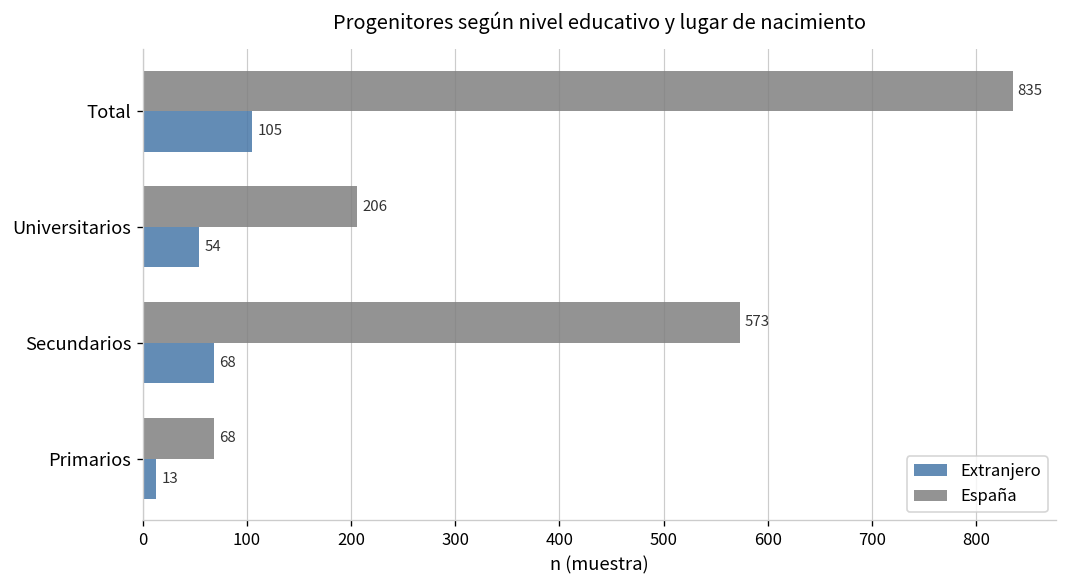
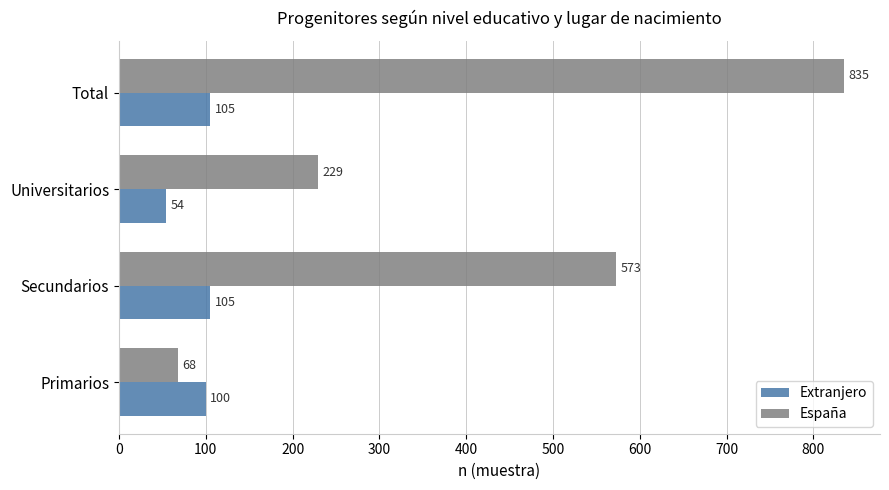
  {
    "Extranjero": {
      "Total": 105,
      "Universitarios": 54,
-     "Secundarios": 68,
-     "Primarios": 13
+     "Secundarios": 105,
+     "Primarios": 100
    },
    "España": {
      "Total": 835,
-     "Universitarios": 206,
+     "Universitarios": 229,
      "Secundarios": 573,
      "Primarios": 68
    }
  }
